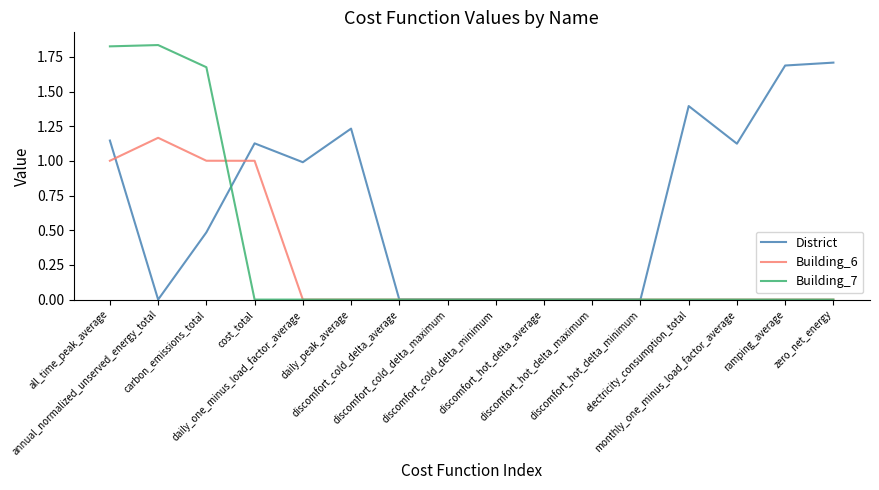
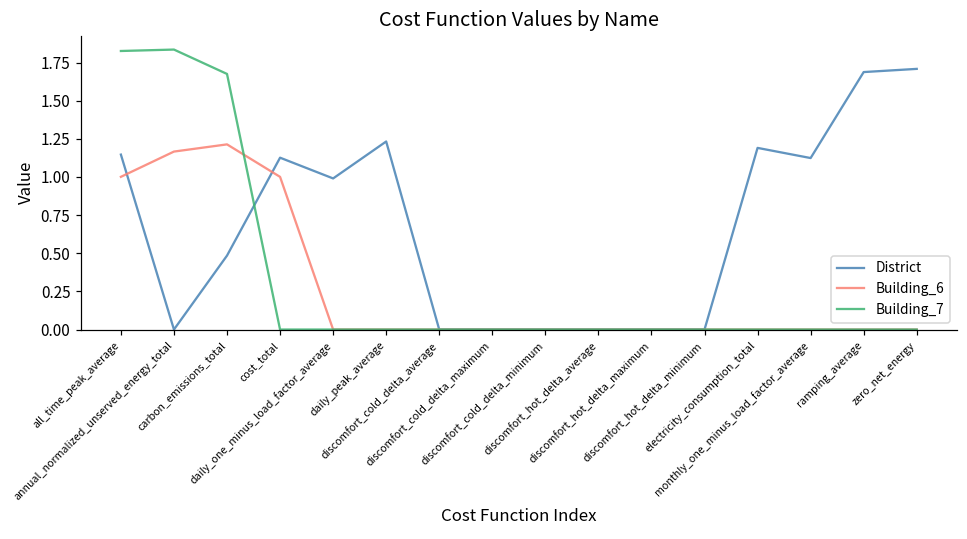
  {
    "District": {
      "all_time_peak_average": 1.15,
      "annual_normalized_unserved_energy_total": 0.00,
      "carbon_emissions_total": 0.48,
      "cost_total": 1.13,
      "daily_one_minus_load_factor_average": 0.99,
      "daily_peak_average": 1.23,
-     "electricity_consumption_total": 1.40,
+     "electricity_consumption_total": 1.19,
      "monthly_one_minus_load_factor_average": 1.12,
      "ramping_average": 1.69,
      "zero_net_energy": 1.71
    },
    "Building_6": {
      "all_time_peak_average": 1.00,
      "annual_normalized_unserved_energy_total": 1.17,
-     "carbon_emissions_total": 1.00,
+     "carbon_emissions_total": 1.21,
      "cost_total": 1.00
    },
    "Building_7": {
      "all_time_peak_average": 1.83,
      "annual_normalized_unserved_energy_total": 1.84,
      "carbon_emissions_total": 1.68,
      "cost_total": 0.00
    }
  }
